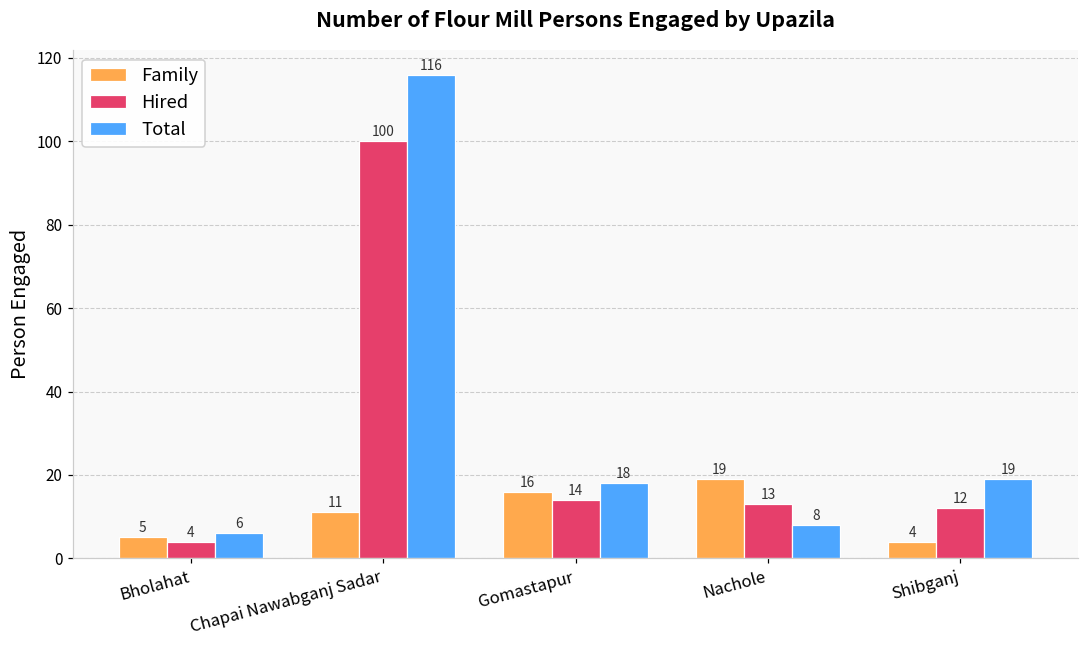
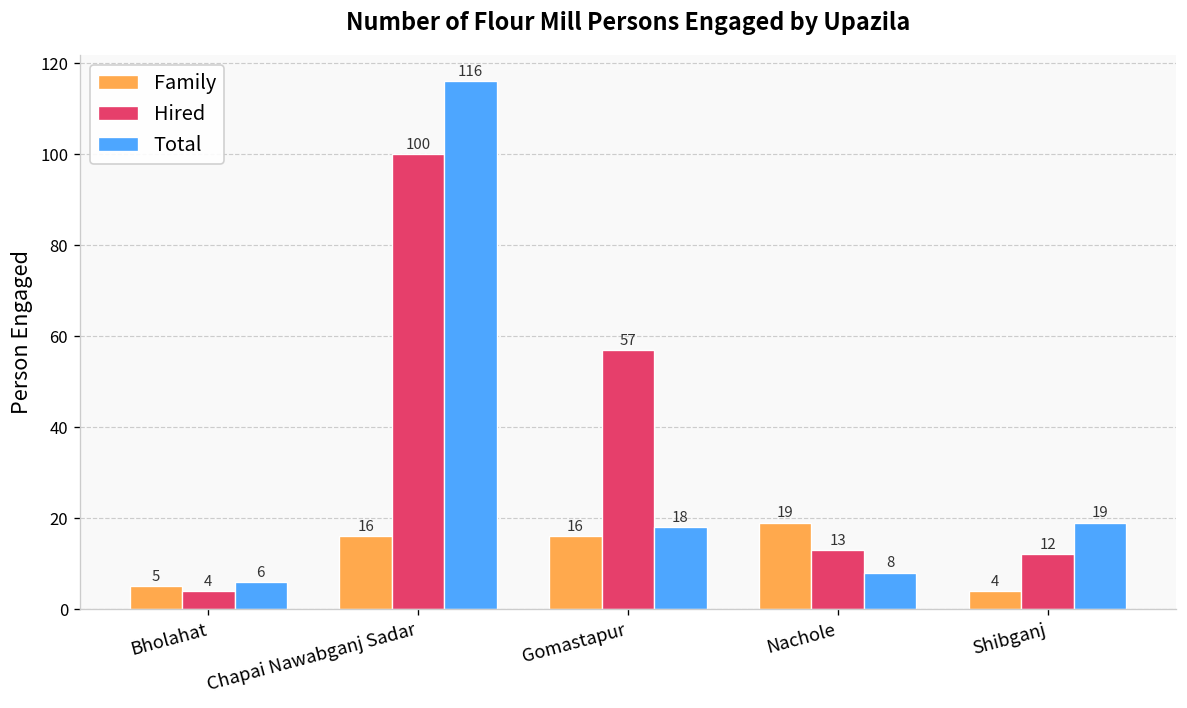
  {
    "Family": {
      "Bholahat": 5,
-     "Chapai Nawabganj Sadar": 11,
+     "Chapai Nawabganj Sadar": 16,
      "Gomastapur": 16,
      "Nachole": 19,
      "Shibganj": 4
    },
    "Hired": {
      "Bholahat": 4,
      "Chapai Nawabganj Sadar": 100,
-     "Gomastapur": 14,
+     "Gomastapur": 57,
      "Nachole": 13,
      "Shibganj": 12
    },
    "Total": {
      "Bholahat": 6,
      "Chapai Nawabganj Sadar": 116,
      "Gomastapur": 18,
      "Nachole": 8,
      "Shibganj": 19
    }
  }
